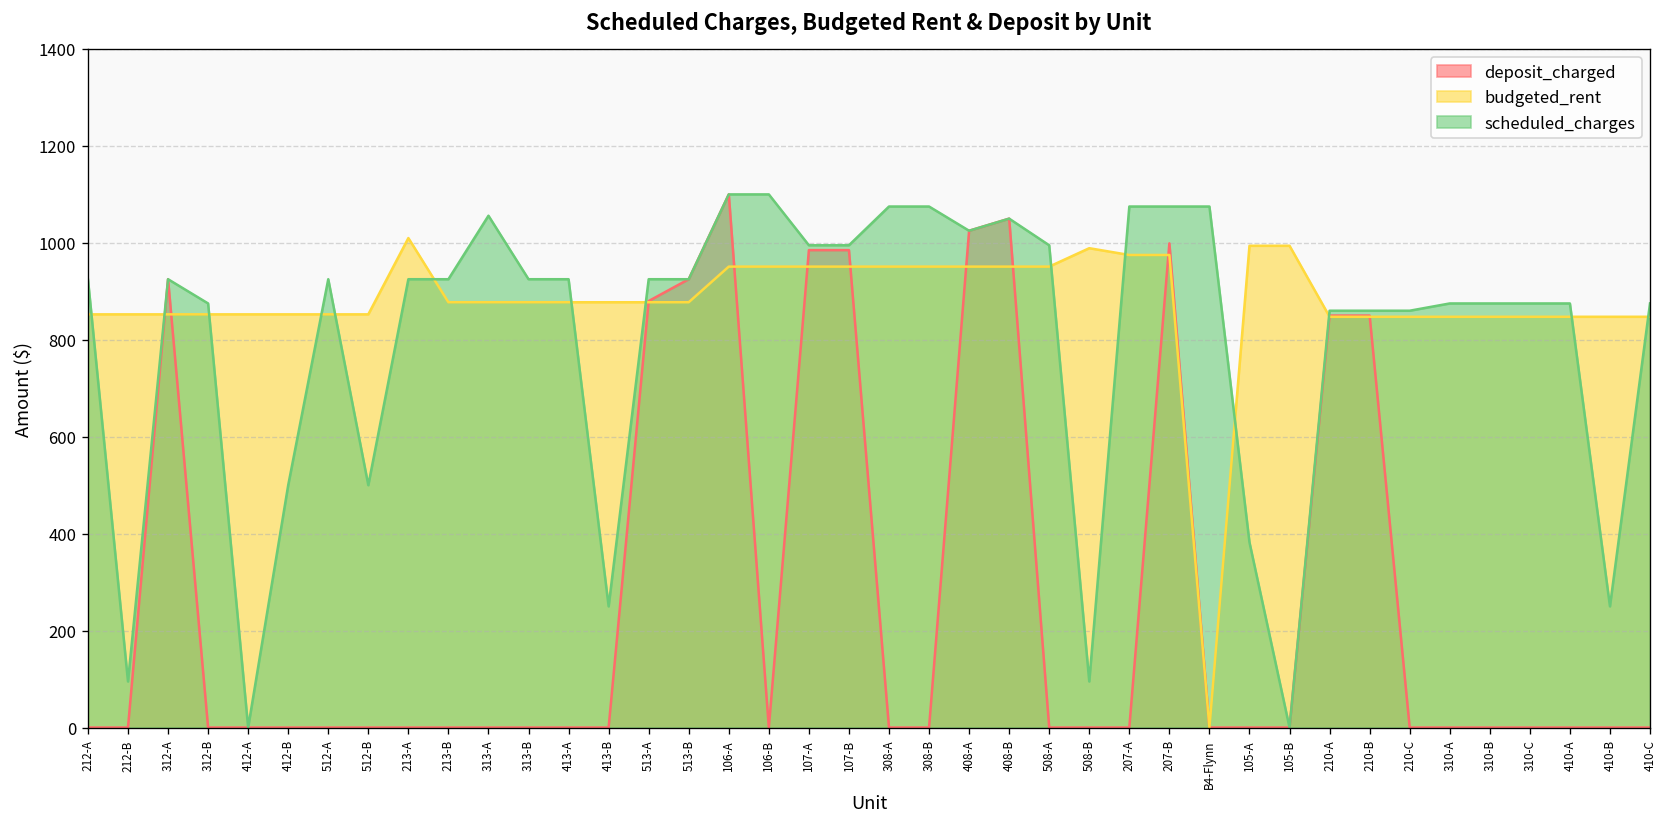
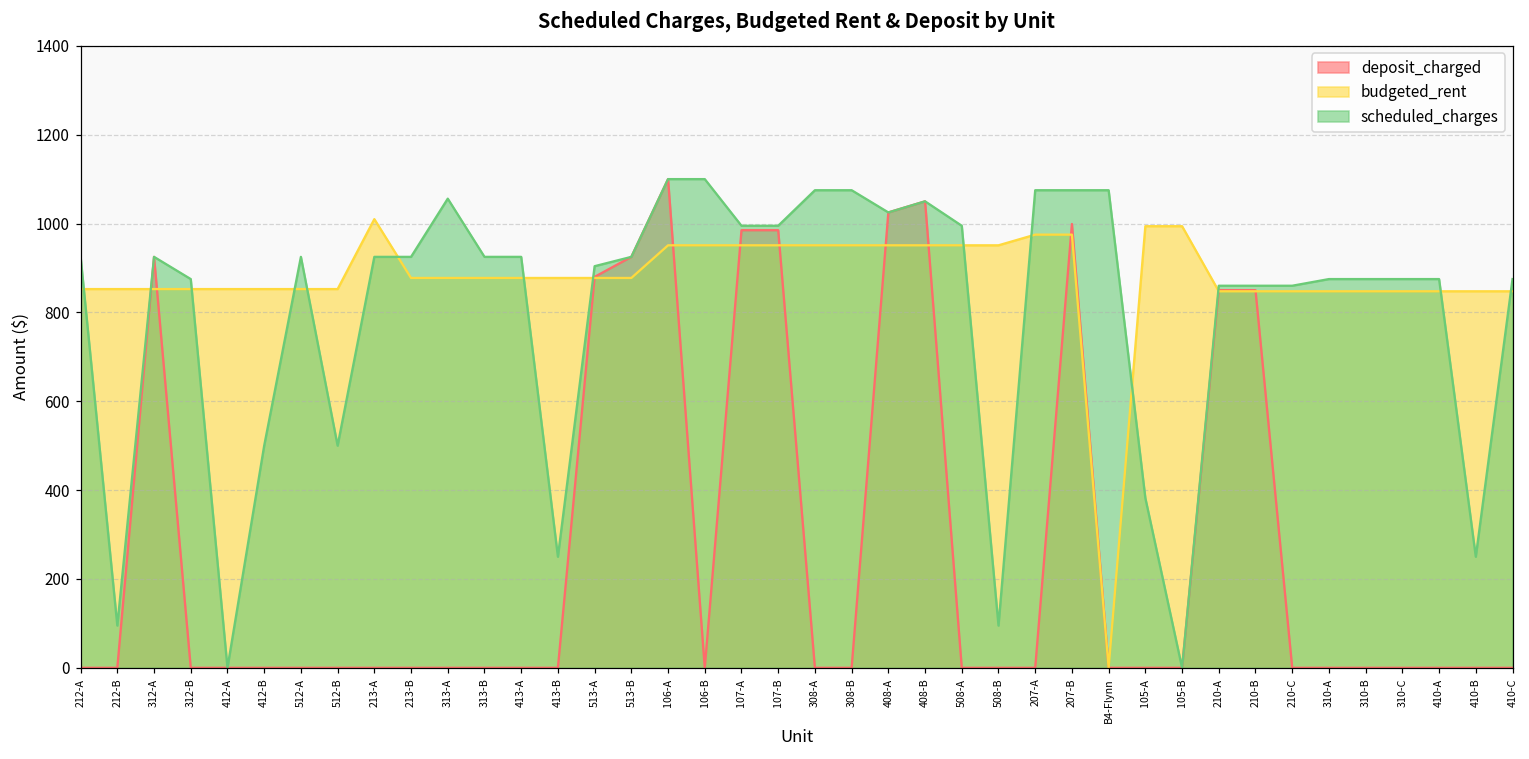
  {
    "deposit_charged": {
      "212-A": 0,
      "212-B": 0,
      "312-B": 0,
      "412-B": 0,
      "512-A": 0,
      "512-B": 0,
      "213-A": 0,
      "213-B": 0,
      "313-A": 0,
      "313-B": 0,
      "413-A": 0,
      "413-B": 0,
      "106-B": 0,
      "107-A": 990,
      "107-B": 990,
      "308-A": 0,
      "308-B": 0,
      "508-A": 0,
      "508-B": 0,
      "207-A": 0,
      "207-B": 1000,
      "105-A": 0,
      "210-C": 0,
      "310-A": 0,
      "310-B": 0,
      "310-C": 0,
      "410-A": 0,
      "410-B": 0,
      "410-C": 0
    },
    "budgeted_rent": {
      "212-A": 850,
      "212-B": 850,
      "312-A": 850,
      "312-B": 850,
      "412-A": 850,
      "412-B": 850,
      "512-A": 850,
      "512-B": 850,
      "213-A": 1010,
      "213-B": 880,
      "313-A": 880,
      "313-B": 880,
      "413-A": 880,
      "413-B": 880,
      "513-B": 880,
      "106-A": 950,
      "106-B": 950,
      "107-A": 950,
      "107-B": 950,
      "308-A": 950,
      "308-B": 950,
      "408-A": 950,
      "408-B": 950,
      "508-A": 950,
-     "508-B": 990,
+     "508-B": 950,
      "207-A": 980,
      "207-B": 980,
      "105-A": 990,
      "105-B": 990,
      "210-C": 850,
      "310-A": 850,
      "310-B": 850,
      "310-C": 850,
      "410-A": 850,
      "410-B": 850,
      "410-C": 850
    },
    "scheduled_charges": {
      "212-A": 930,
      "212-B": 100,
      "312-B": 880,
      "412-B": 500,
      "512-A": 930,
      "512-B": 500,
      "213-A": 930,
      "213-B": 930,
      "313-A": 1060,
      "313-B": 930,
      "413-A": 930,
      "413-B": 250,
-     "513-A": 930,
+     "513-A": 900,
      "106-B": 1100,
      "107-A": 1000,
      "107-B": 1000,
      "308-A": 1080,
      "308-B": 1080,
      "508-A": 1000,
      "508-B": 100,
      "207-A": 1080,
      "207-B": 1080,
      "B4-Flynn": 1080,
      "105-A": 380,
      "210-A": 860,
      "210-B": 860,
      "210-C": 860,
      "310-A": 880,
      "310-B": 880,
      "310-C": 880,
      "410-A": 880,
      "410-B": 250,
      "410-C": 880
    }
  }
